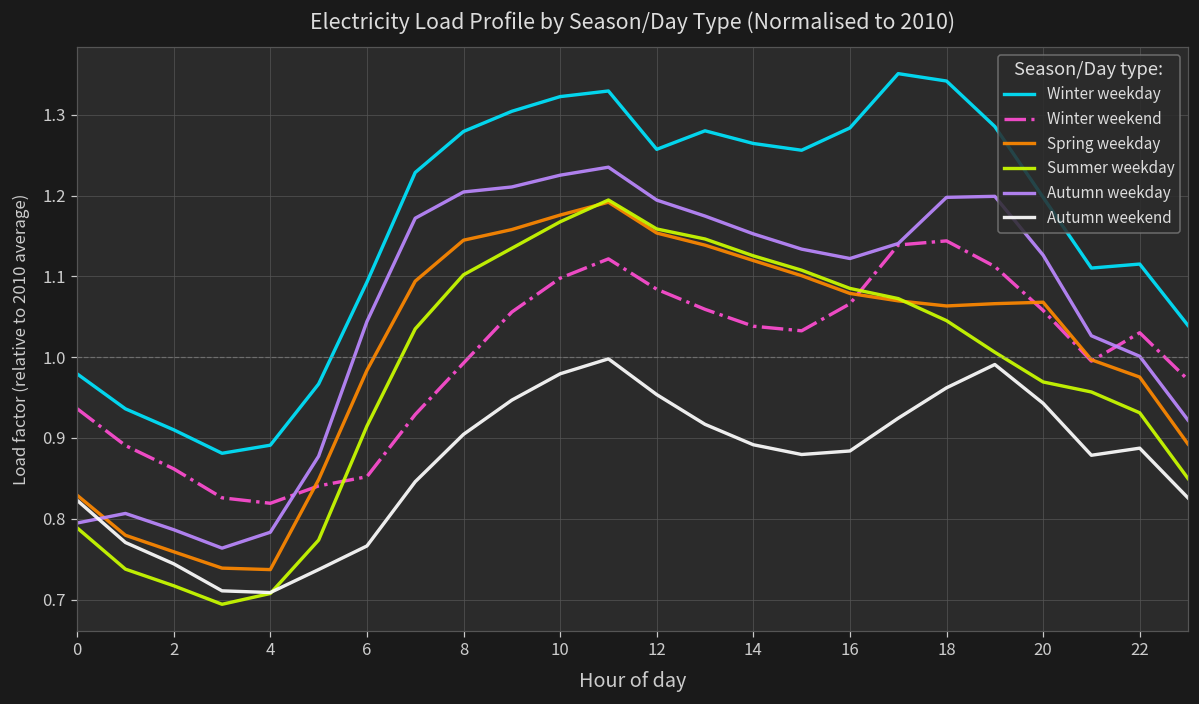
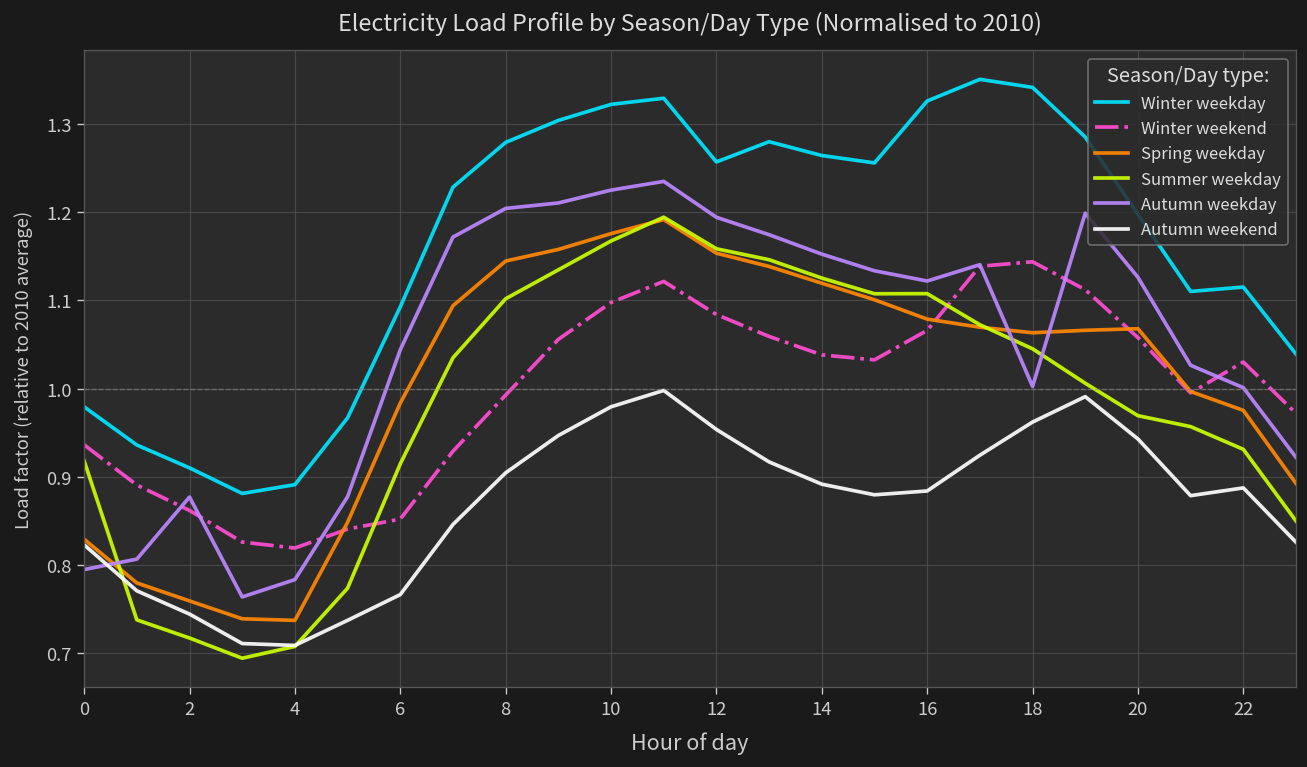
  {
    "Winter weekday": {
      "0": 0.98,
      "2": 0.91,
      "4": 0.89,
      "6": 1.09,
      "8": 1.28,
      "10": 1.32,
      "12": 1.26,
      "14": 1.26,
-     "16": 1.28,
+     "16": 1.33,
      "18": 1.34,
      "22": 1.12
    },
    "Winter weekend": {
      "0": 0.94,
      "2": 0.86,
      "4": 0.82,
      "6": 0.85,
      "8": 0.99,
      "10": 1.10,
      "12": 1.08,
      "14": 1.04,
      "16": 1.07,
      "18": 1.14,
      "20": 1.06,
      "22": 1.03
    },
    "Spring weekday": {
      "0": 0.83,
      "2": 0.76,
      "4": 0.74,
      "6": 0.98,
      "8": 1.14,
      "10": 1.18,
      "12": 1.15,
      "14": 1.12,
      "16": 1.08,
      "18": 1.06,
      "20": 1.07,
      "22": 0.98
    },
    "Summer weekday": {
-     "0": 0.79,
+     "0": 0.92,
      "2": 0.72,
      "6": 0.91,
      "8": 1.10,
      "10": 1.17,
      "12": 1.16,
      "14": 1.13,
-     "16": 1.09,
+     "16": 1.11,
      "18": 1.05,
      "20": 0.97,
      "22": 0.93
    },
    "Autumn weekday": {
      "0": 0.79,
-     "2": 0.79,
+     "2": 0.88,
      "4": 0.78,
      "6": 1.04,
      "8": 1.20,
      "10": 1.23,
      "12": 1.19,
      "14": 1.15,
      "16": 1.12,
-     "18": 1.20,
+     "18": 1.00,
      "20": 1.13,
      "22": 1.00
    },
    "Autumn weekend": {
      "0": 0.82,
      "2": 0.74,
      "6": 0.77,
      "8": 0.90,
      "10": 0.98,
      "12": 0.95,
      "14": 0.89,
      "16": 0.88,
      "18": 0.96,
      "20": 0.94,
      "22": 0.89
    }
  }
